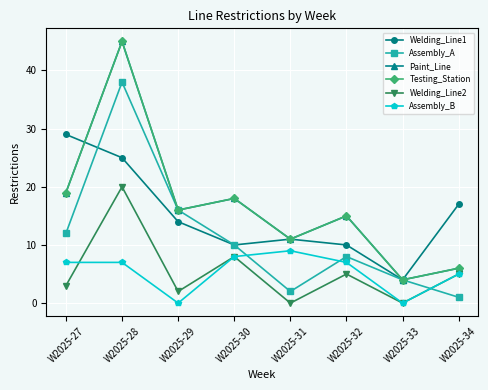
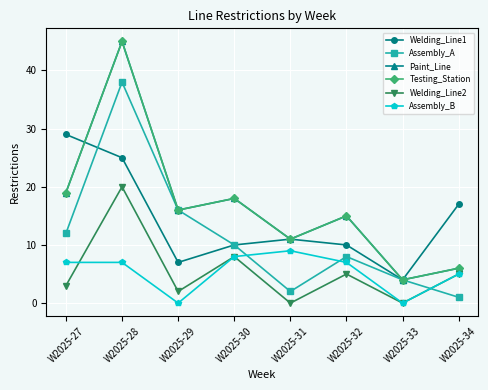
  {
    "Welding_Line1": {
      "W2025-27": 29,
      "W2025-28": 25,
-     "W2025-29": 14,
+     "W2025-29": 7,
      "W2025-32": 10,
      "W2025-34": 17
    }
  }
